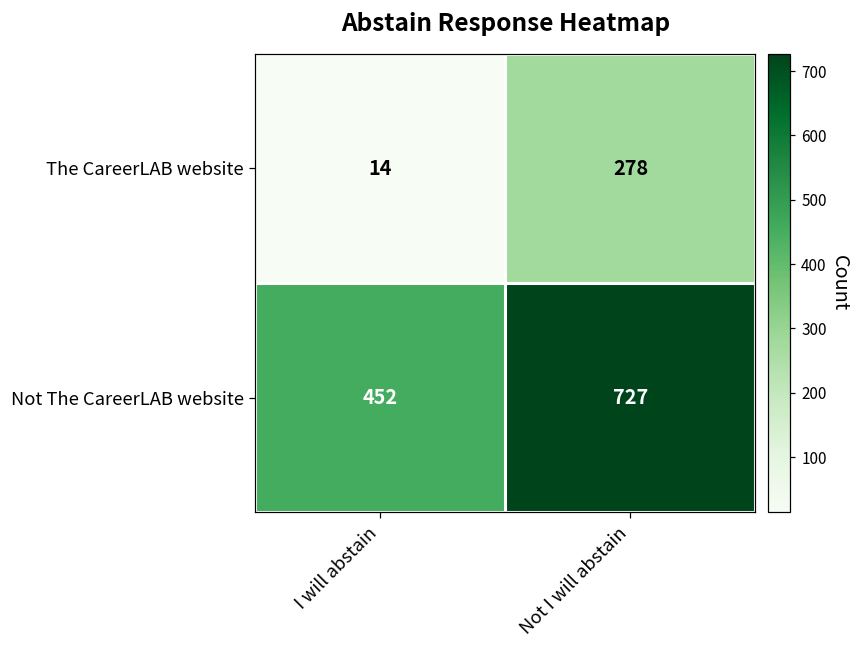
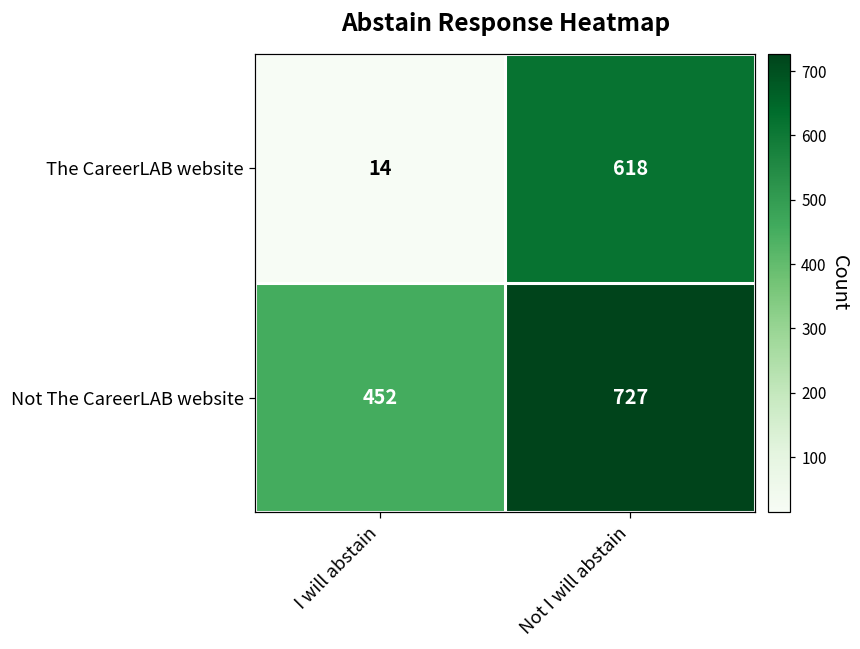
  {
    "The CareerLAB website": {
      "I will abstain": 14,
-     "Not I will abstain": 278
+     "Not I will abstain": 618
    },
    "Not The CareerLAB website": {
      "I will abstain": 452,
      "Not I will abstain": 727
    }
  }
